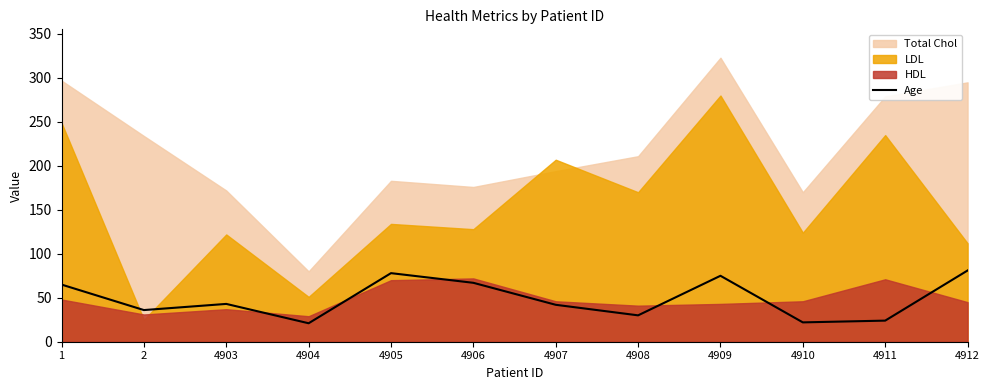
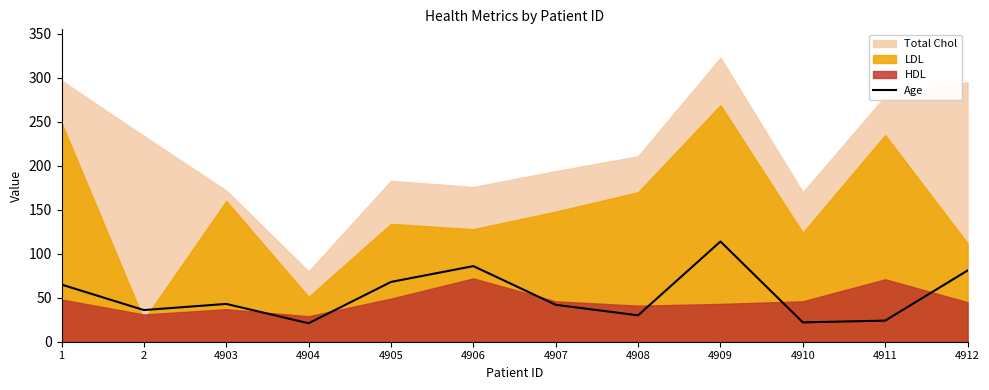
  {
    "Age": {
      "1": 70,
      "2": 40,
      "4903": 40,
      "4904": 20,
-     "4905": 80,
-     "4906": 70,
+     "4905": 70,
+     "4906": 90,
      "4907": 40,
      "4908": 30,
-     "4909": 80,
+     "4909": 110,
      "4910": 20,
      "4911": 20,
      "4912": 80
    },
    "Total Chol": {
      "1": 300,
      "2": 230,
      "4903": 170,
      "4904": 80,
      "4905": 180,
      "4906": 180,
      "4907": 190,
      "4908": 210,
      "4909": 320,
      "4910": 170,
      "4912": 300
    },
    "LDL": {
      "1": 250,
      "2": 30,
-     "4903": 120,
+     "4903": 160,
      "4904": 50,
      "4905": 130,
      "4906": 130,
-     "4907": 210,
+     "4907": 150,
      "4908": 170,
-     "4909": 280,
+     "4909": 270,
      "4910": 120,
      "4911": 240,
      "4912": 110
    },
    "HDL": {
      "1": 50,
      "2": 30,
      "4903": 40,
      "4904": 30,
-     "4905": 70,
+     "4905": 50,
      "4906": 70,
      "4907": 50,
      "4908": 40,
      "4909": 40,
      "4910": 50,
      "4911": 70,
      "4912": 50
    }
  }
